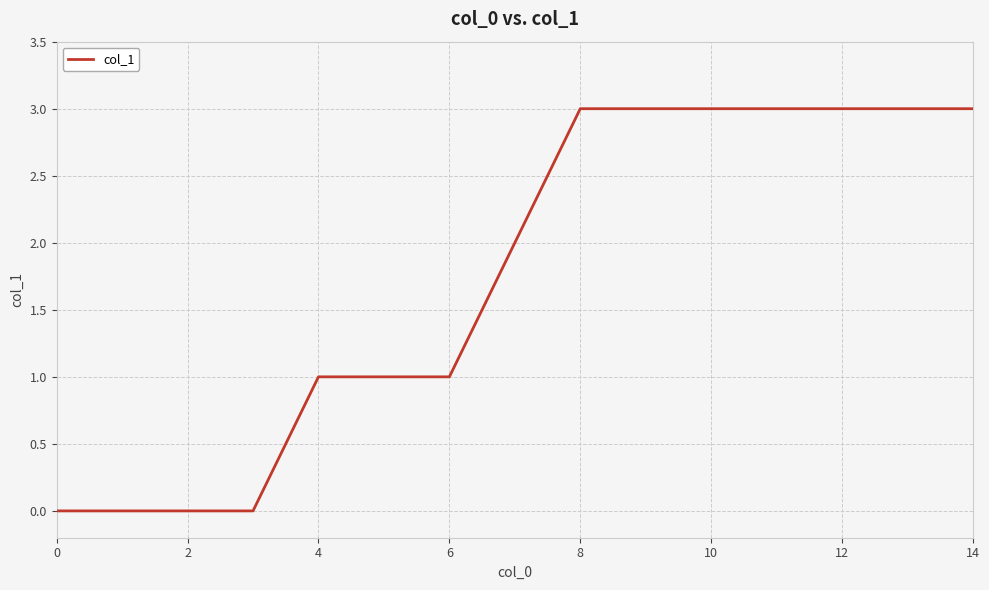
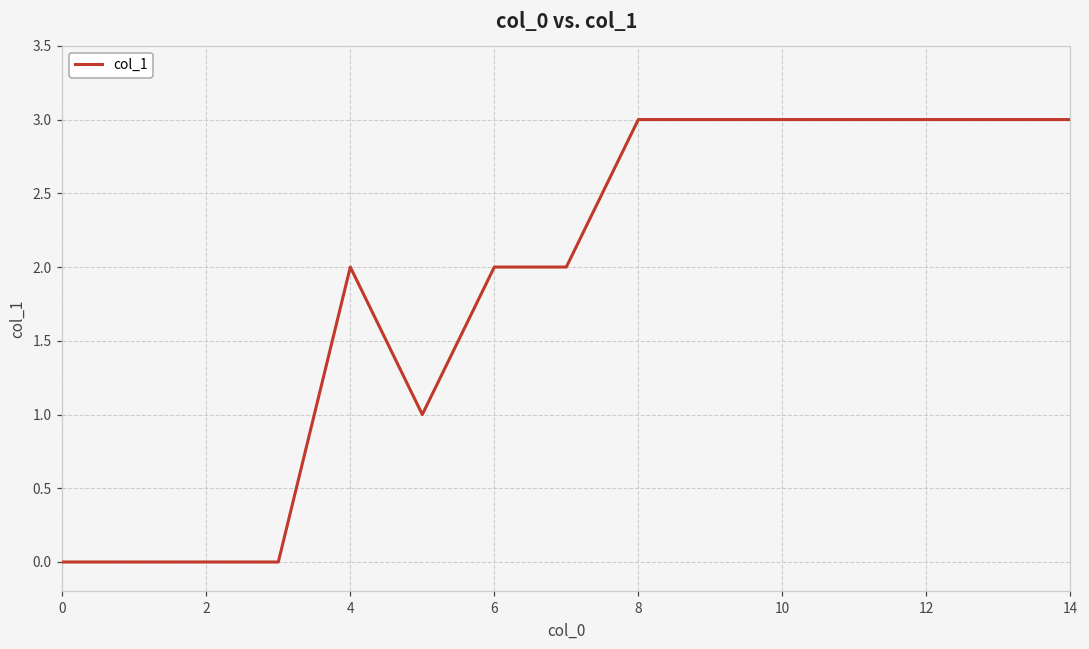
  {
    "0": 0,
    "2": 0,
-   "4": 1,
-   "6": 1,
+   "4": 2,
+   "6": 2,
    "8": 3,
    "10": 3,
    "12": 3,
    "14": 3
  }
